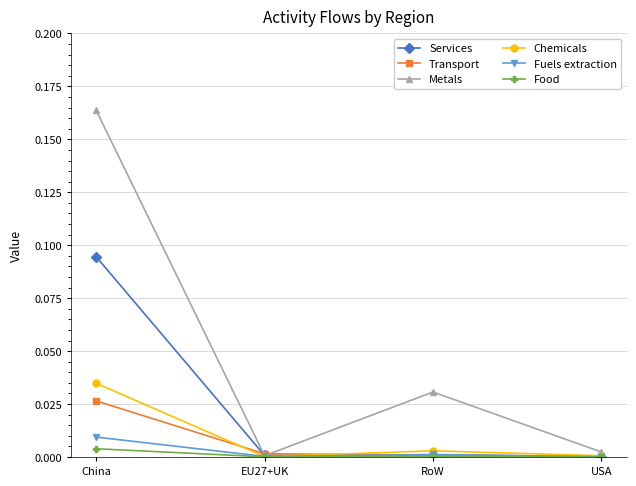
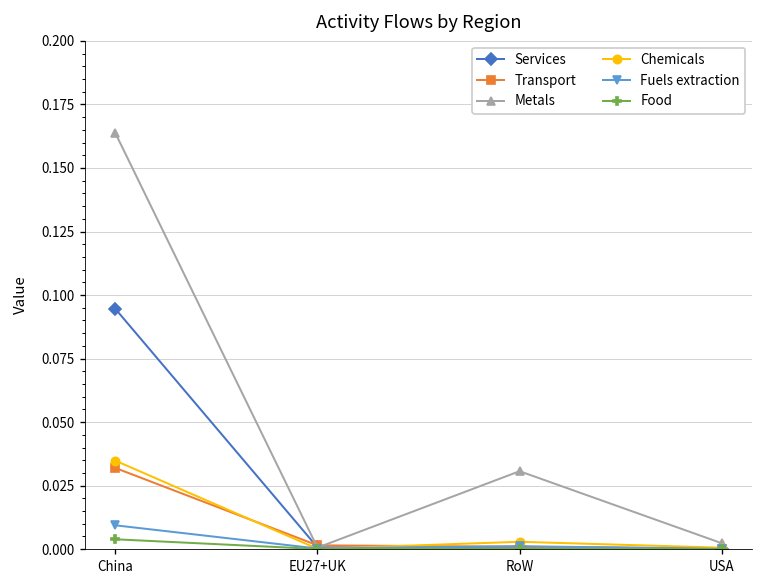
  {
    "Transport": {
-     "China": 0.026
+     "China": 0.032
    },
    "Metals": {
      "China": 0.164,
      "RoW": 0.031,
      "USA": 0.002
    },
    "Chemicals": {
      "China": 0.035,
      "RoW": 0.003
    },
    "Food": {
      "China": 0.004
    }
  }
